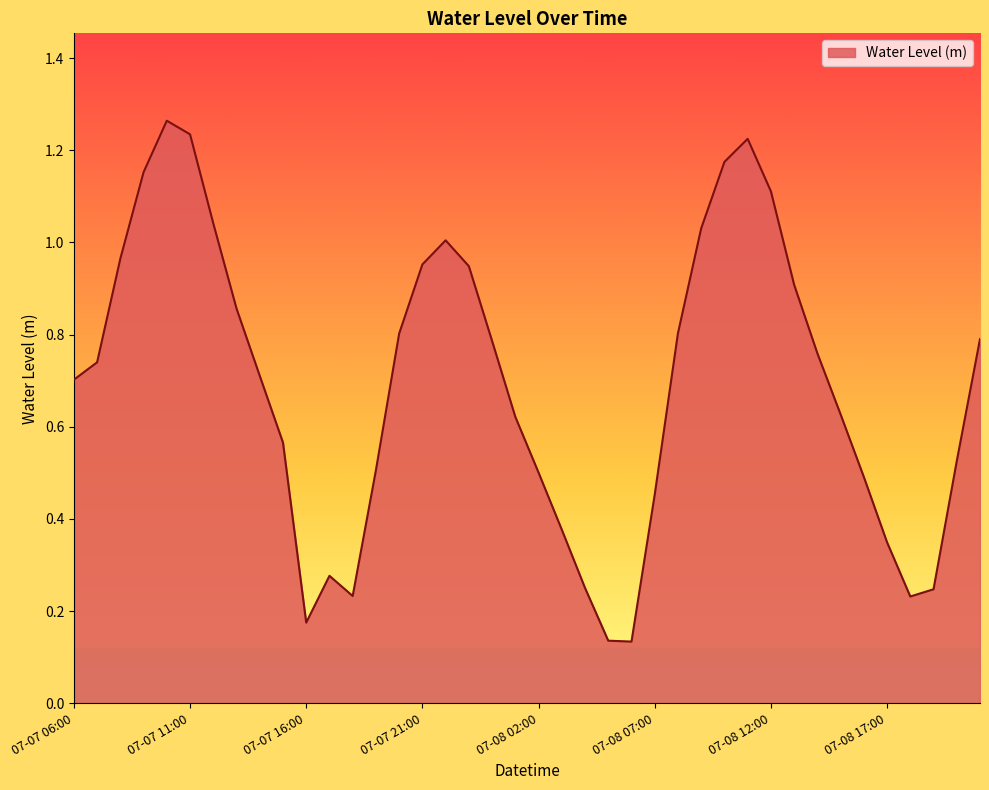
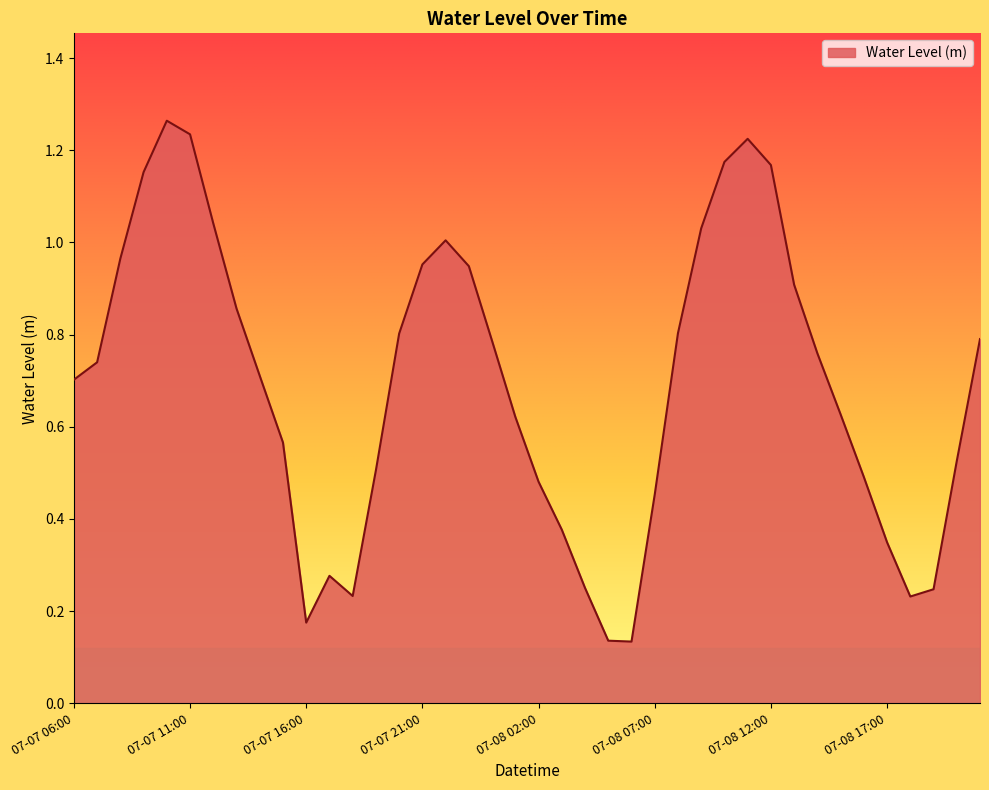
  {
    "07-07 06:00": 0.70,
    "07-07 11:00": 1.23,
    "07-07 16:00": 0.18,
    "07-07 21:00": 0.95,
-   "07-08 02:00": 0.50,
+   "07-08 02:00": 0.48,
    "07-08 07:00": 0.45,
-   "07-08 12:00": 1.11,
+   "07-08 12:00": 1.17,
    "07-08 17:00": 0.35
  }
